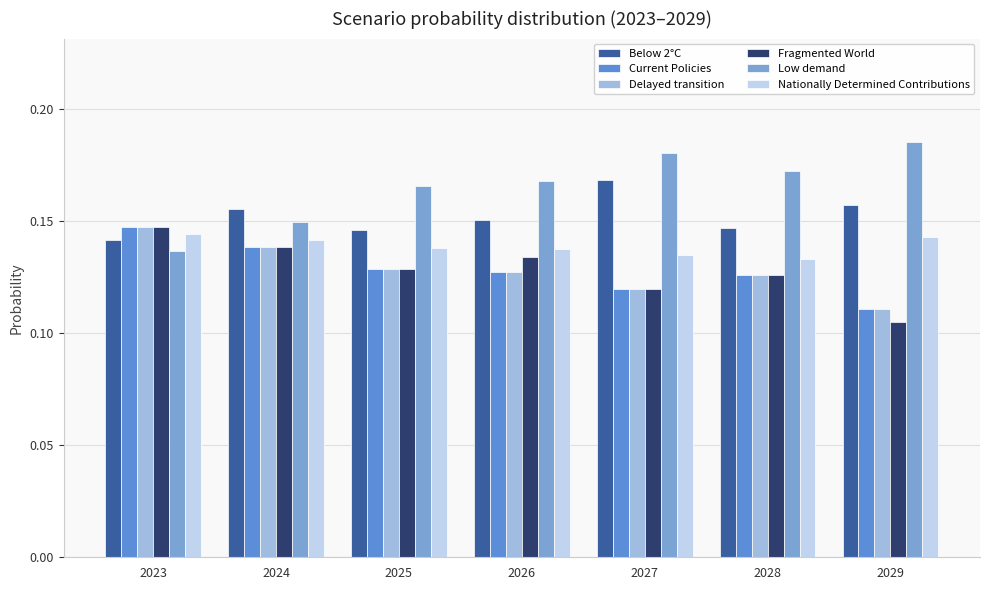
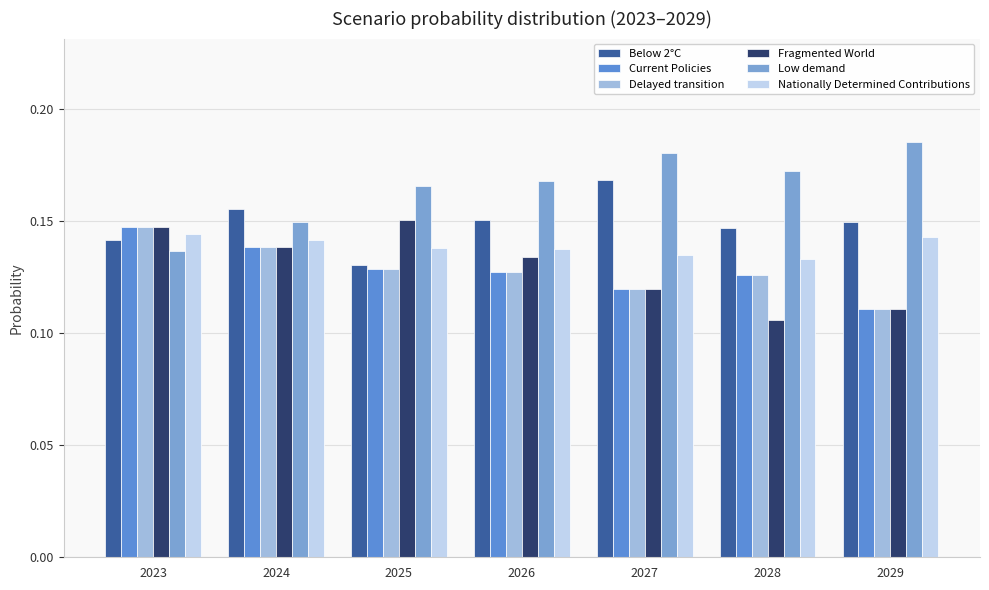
  {
    "Below 2°C": {
      "2023": 0.142,
      "2024": 0.155,
-     "2025": 0.146,
+     "2025": 0.130,
      "2026": 0.150,
      "2027": 0.168,
      "2028": 0.147,
-     "2029": 0.157
+     "2029": 0.150
    },
    "Fragmented World": {
      "2023": 0.147,
      "2024": 0.139,
-     "2025": 0.129,
+     "2025": 0.150,
      "2026": 0.134,
      "2027": 0.120,
-     "2028": 0.126,
-     "2029": 0.105
+     "2028": 0.106,
+     "2029": 0.110
    }
  }
